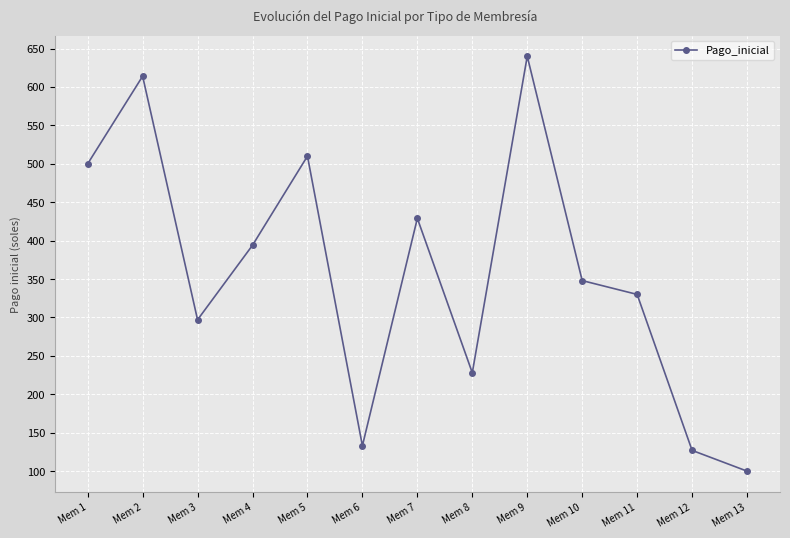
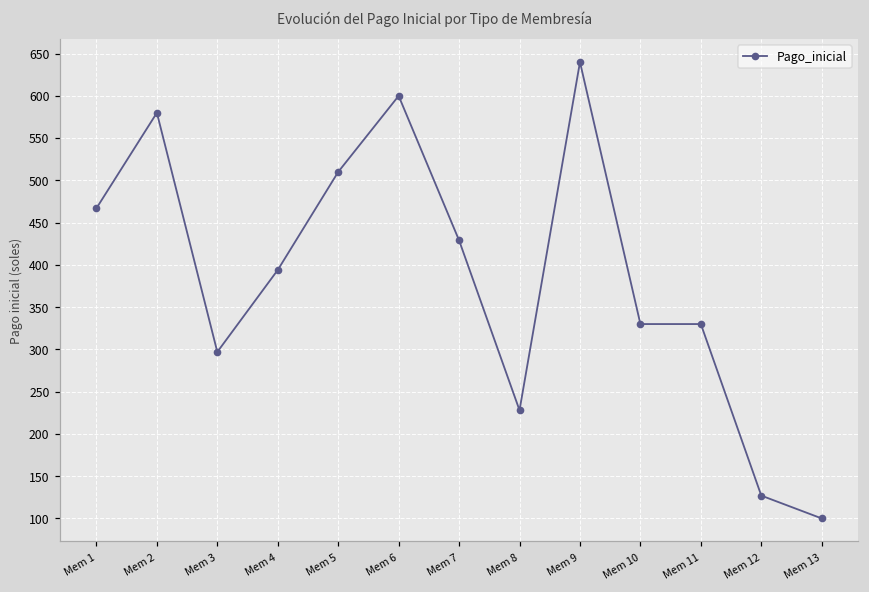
  {
-   "Mem 1": 500,
-   "Mem 2": 610,
+   "Mem 1": 470,
+   "Mem 2": 580,
    "Mem 3": 300,
    "Mem 4": 390,
    "Mem 5": 510,
-   "Mem 6": 130,
+   "Mem 6": 600,
    "Mem 7": 430,
    "Mem 8": 230,
    "Mem 9": 640,
-   "Mem 10": 350,
+   "Mem 10": 330,
    "Mem 11": 330,
    "Mem 12": 130,
    "Mem 13": 100
  }
